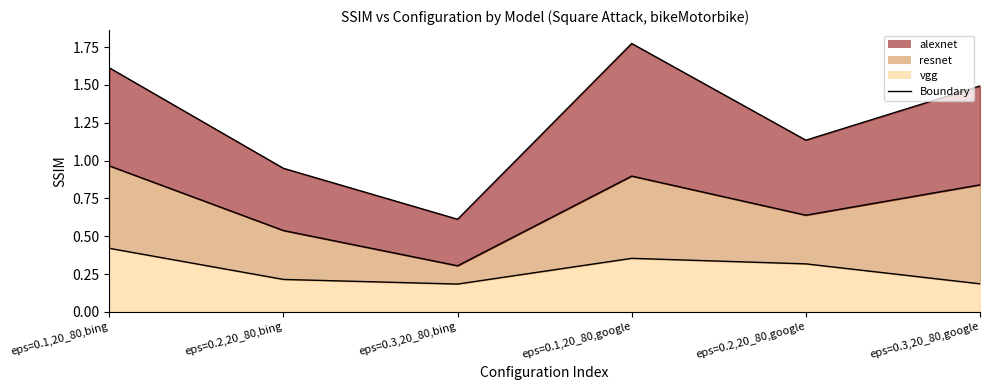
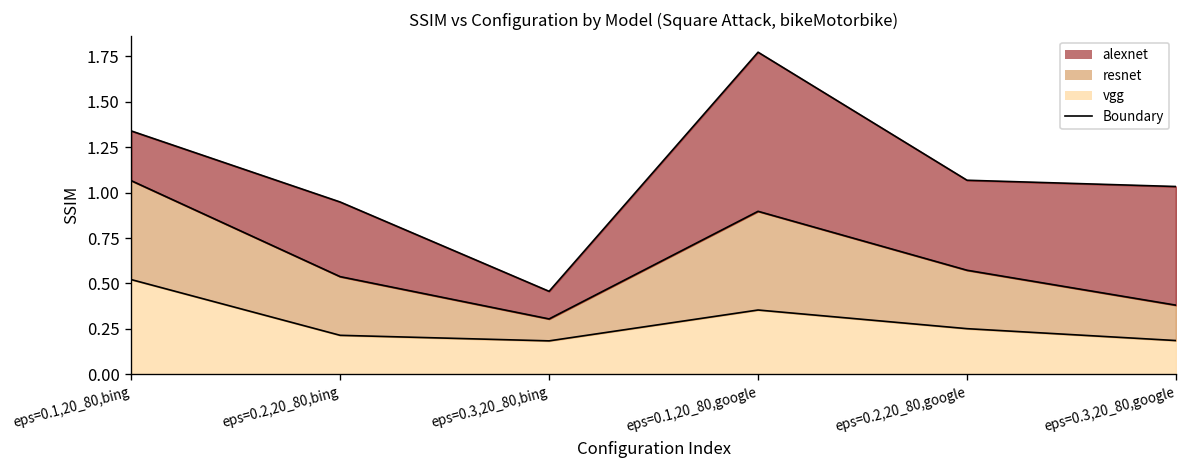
  {
    "vgg": {
-     "eps=0.1,20_80,bing": 0.42,
+     "eps=0.1,20_80,bing": 0.52,
      "eps=0.2,20_80,bing": 0.21,
      "eps=0.3,20_80,bing": 0.18,
      "eps=0.1,20_80,google": 0.35,
-     "eps=0.2,20_80,google": 0.32,
+     "eps=0.2,20_80,google": 0.25,
      "eps=0.3,20_80,google": 0.19
    },
    "resnet": {
      "eps=0.1,20_80,bing": 0.54,
      "eps=0.2,20_80,bing": 0.32,
      "eps=0.3,20_80,bing": 0.12,
      "eps=0.1,20_80,google": 0.54,
      "eps=0.2,20_80,google": 0.32,
-     "eps=0.3,20_80,google": 0.65
+     "eps=0.3,20_80,google": 0.19
    },
    "alexnet": {
-     "eps=0.1,20_80,bing": 0.65,
+     "eps=0.1,20_80,bing": 0.27,
      "eps=0.2,20_80,bing": 0.41,
-     "eps=0.3,20_80,bing": 0.31,
+     "eps=0.3,20_80,bing": 0.15,
      "eps=0.1,20_80,google": 0.88,
      "eps=0.2,20_80,google": 0.50,
      "eps=0.3,20_80,google": 0.65
    }
  }
